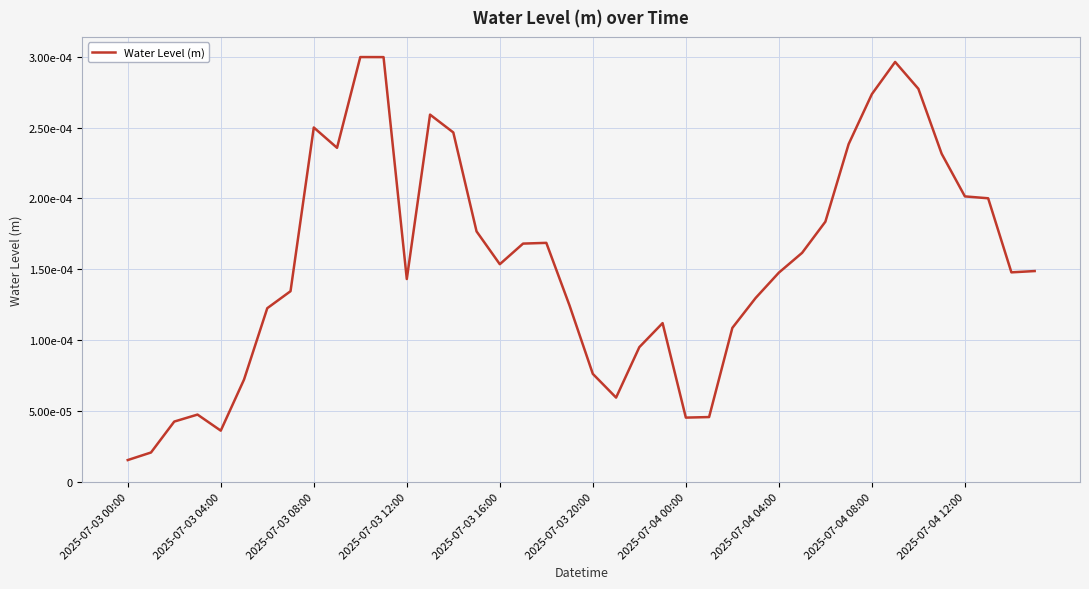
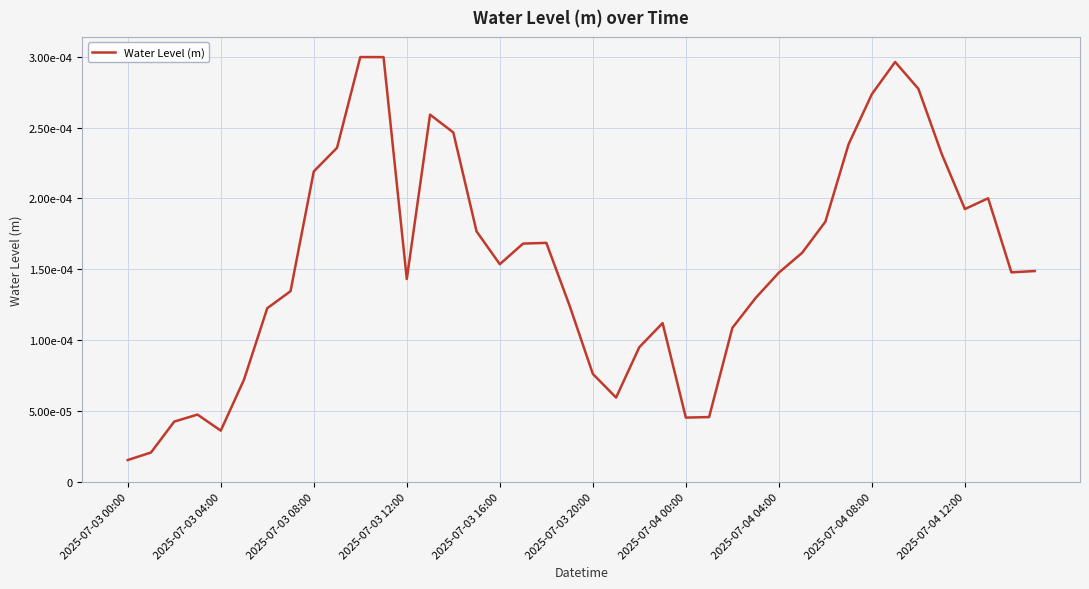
  {
    "2025-07-03 00:00": 0.000015,
    "2025-07-03 04:00": 0.000036,
-   "2025-07-03 08:00": 0.000250,
+   "2025-07-03 08:00": 0.000219,
    "2025-07-03 12:00": 0.000143,
    "2025-07-03 16:00": 0.000154,
    "2025-07-03 20:00": 0.000076,
    "2025-07-04 00:00": 0.000045,
    "2025-07-04 04:00": 0.000148,
    "2025-07-04 08:00": 0.000274,
-   "2025-07-04 12:00": 0.000201
+   "2025-07-04 12:00": 0.000193
  }
